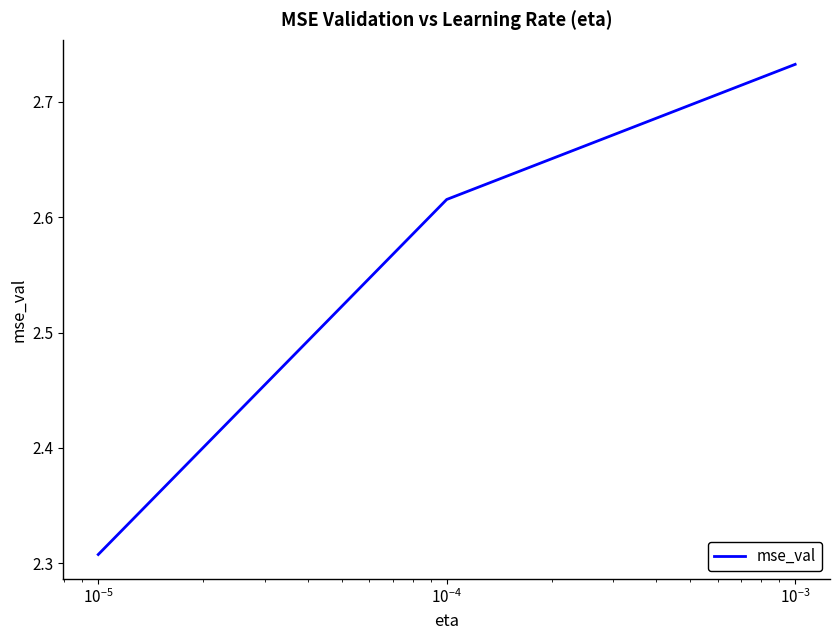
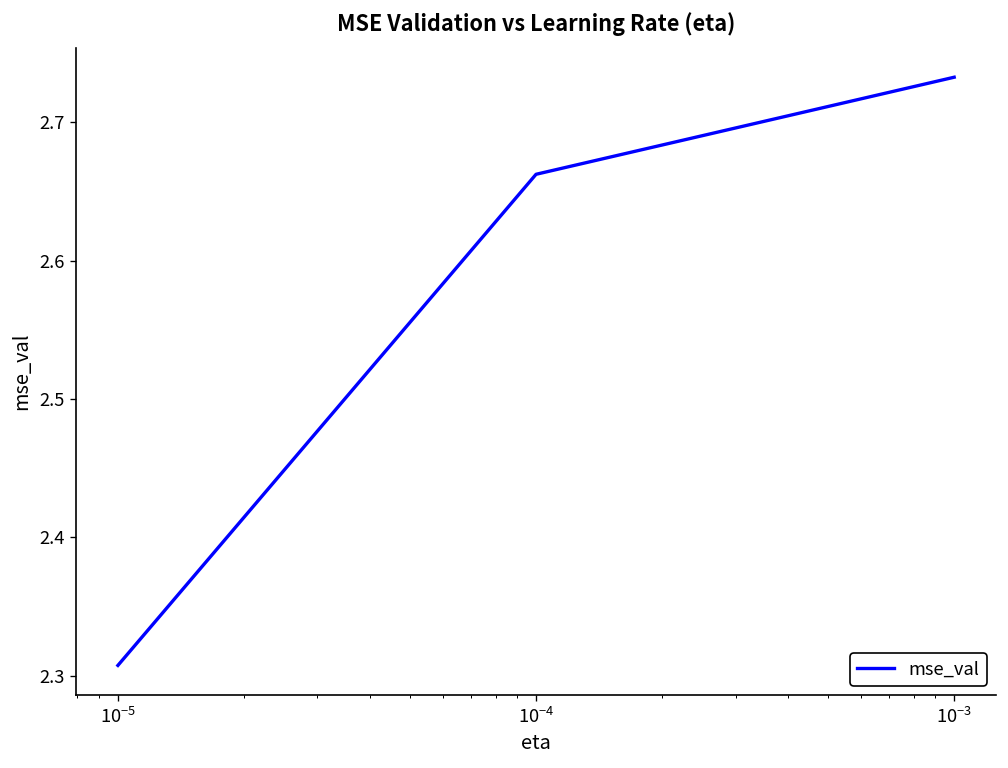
  {
    "10^-5": 2.308,
-   "10^-4": 2.615,
+   "10^-4": 2.662,
    "10^-3": 2.733
  }
